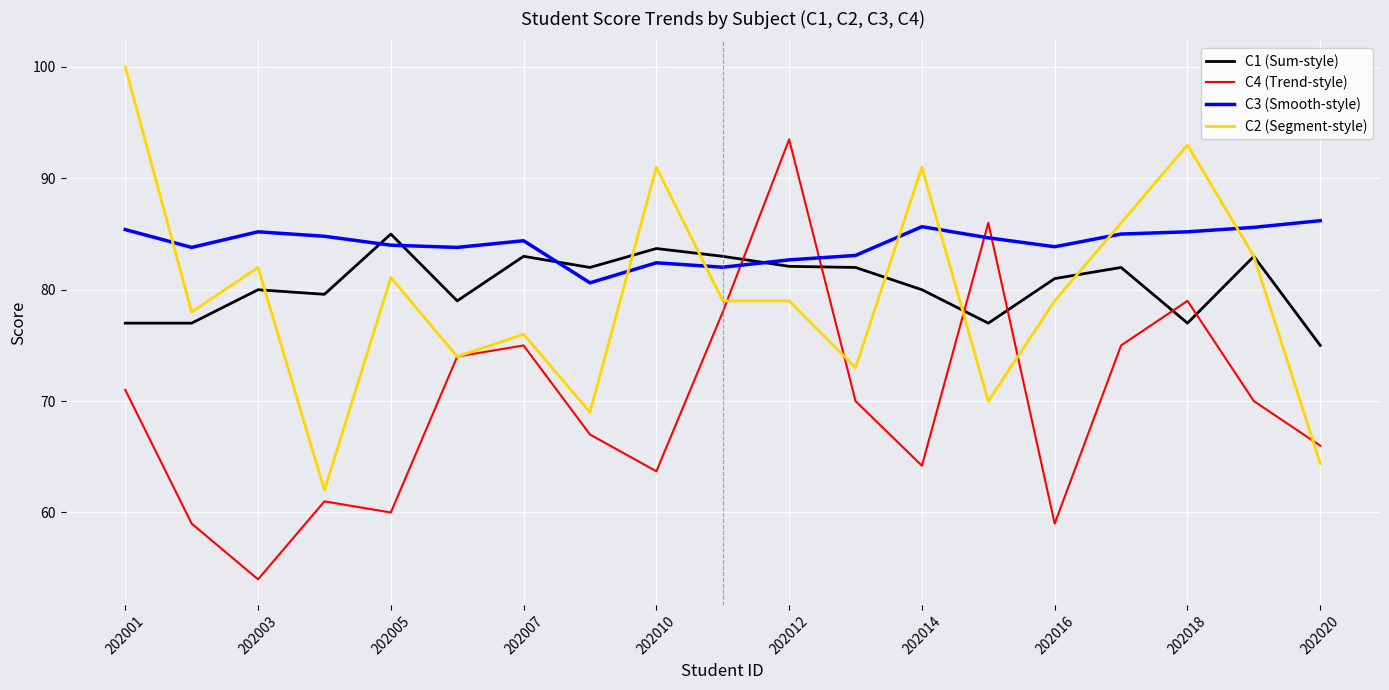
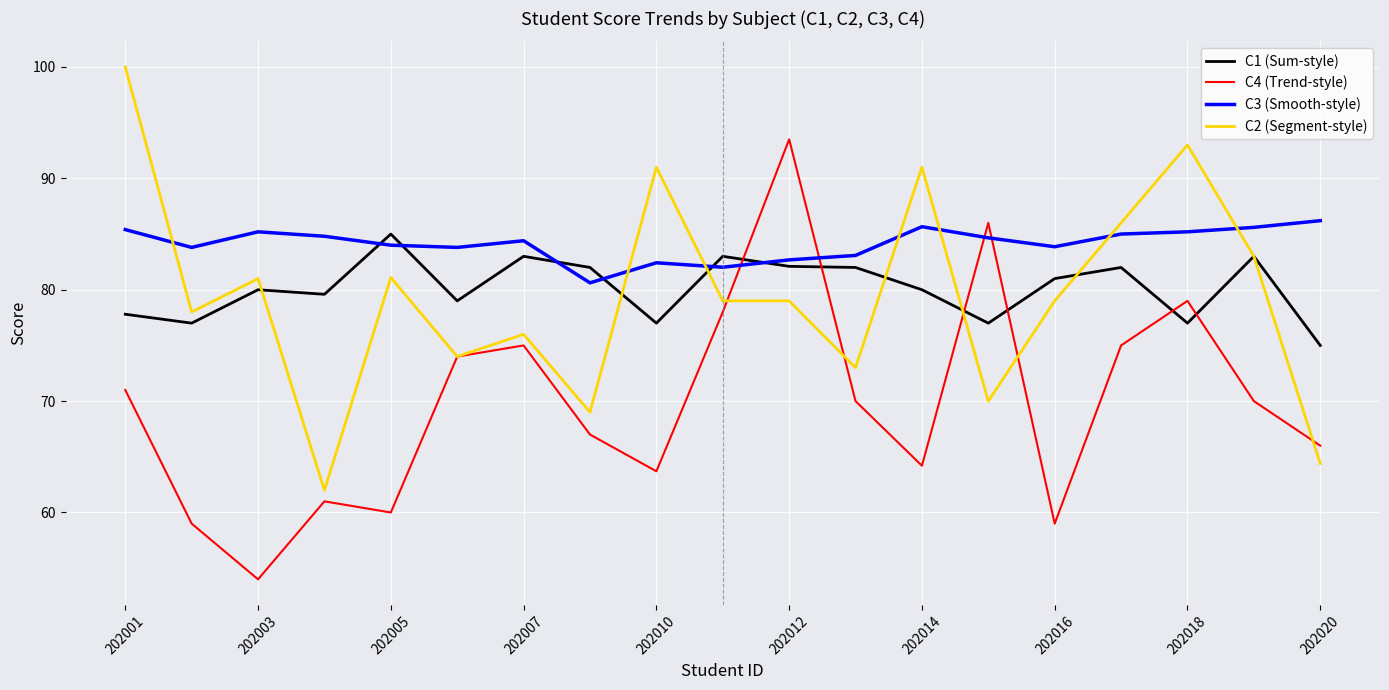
  {
    "C1 (Sum-style)": {
-     "202001": 77.0,
+     "202001": 77.8,
      "202003": 80.0,
      "202005": 85.0,
      "202007": 83.0,
-     "202010": 83.7,
+     "202010": 77.0,
      "202012": 82.1,
      "202014": 80.0,
      "202016": 81.0,
      "202018": 77.0,
      "202020": 75.0
    },
    "C4 (Trend-style)": {
      "202001": 71.0,
      "202003": 54.0,
      "202005": 60.0,
      "202007": 75.0,
      "202010": 63.7,
      "202012": 93.5,
      "202014": 64.2,
      "202016": 59.0,
      "202018": 79.0,
      "202020": 66.0
    },
    "C3 (Smooth-style)": {
      "202001": 85.4,
      "202003": 85.2,
      "202005": 84.0,
      "202007": 84.4,
      "202010": 82.4,
      "202012": 82.7,
      "202014": 85.7,
      "202016": 83.9,
      "202018": 85.2,
      "202020": 86.2
    },
    "C2 (Segment-style)": {
      "202001": 100,
-     "202003": 82,
+     "202003": 81,
      "202005": 81,
      "202007": 76,
      "202010": 91,
      "202012": 79,
      "202014": 91,
      "202016": 79,
      "202018": 93,
      "202020": 64.4
    }
  }
